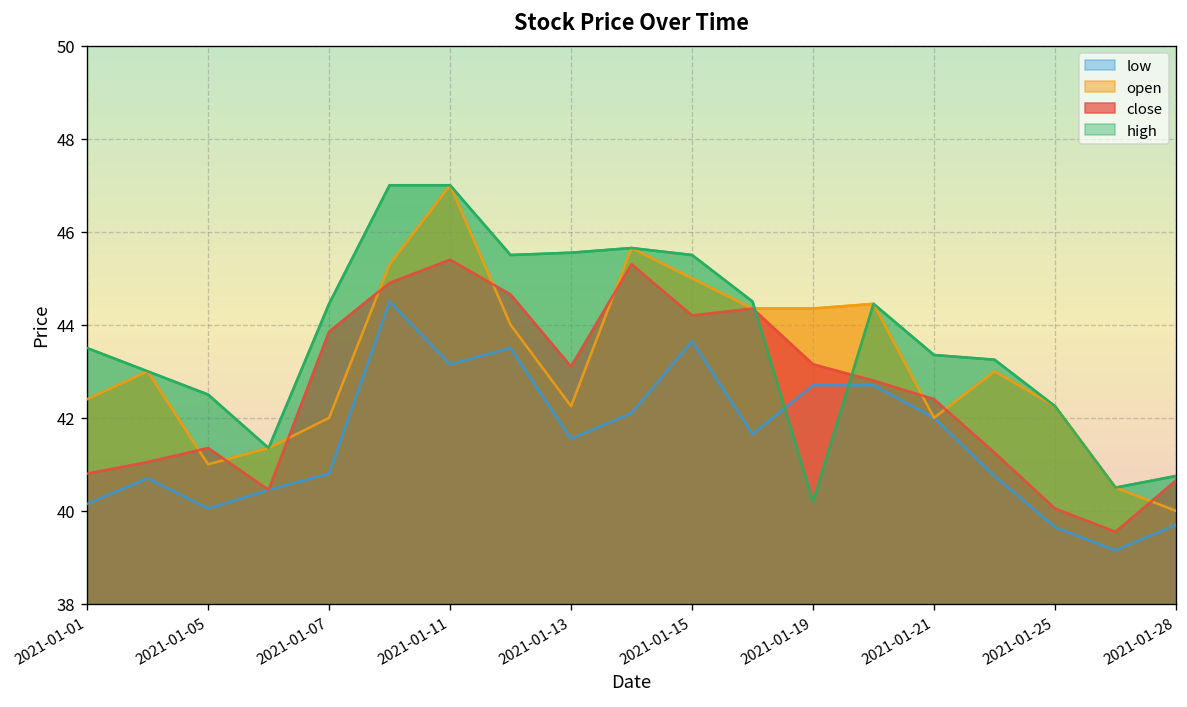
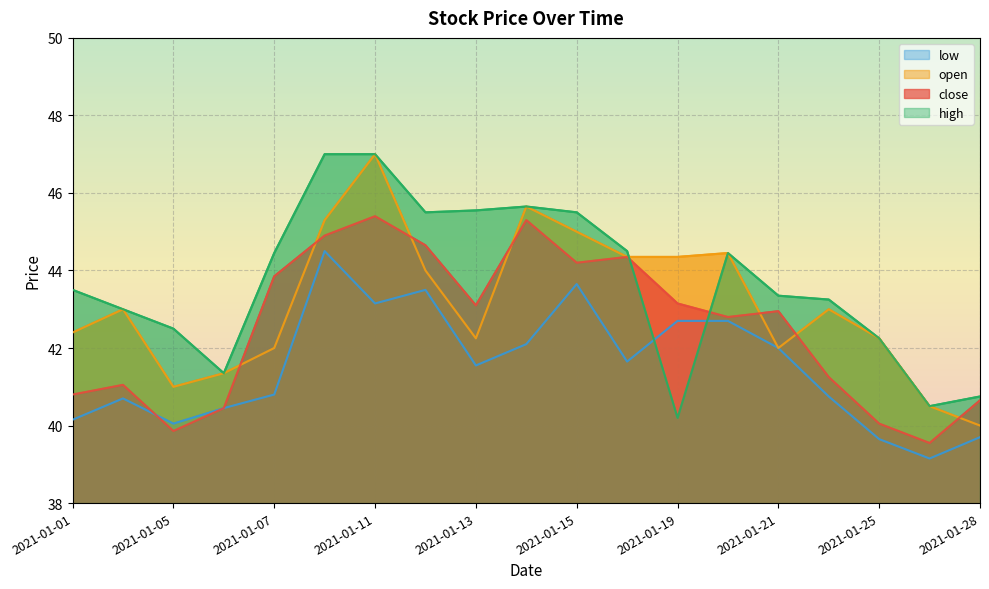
  {
    "low": {
      "2021-01-01": 40.2,
      "2021-01-05": 40.1,
      "2021-01-07": 40.8,
      "2021-01-11": 43.2,
      "2021-01-13": 41.6,
      "2021-01-15": 43.7,
      "2021-01-19": 42.7,
      "2021-01-25": 39.7,
      "2021-01-28": 39.7
    },
    "open": {
      "2021-01-01": 42.4,
      "2021-01-05": 41.0,
      "2021-01-07": 42.0,
      "2021-01-13": 42.3,
      "2021-01-15": 45.0,
      "2021-01-19": 44.4,
      "2021-01-28": 40.0
    },
    "close": {
      "2021-01-01": 40.8,
-     "2021-01-05": 41.4,
+     "2021-01-05": 39.9,
      "2021-01-07": 43.9,
      "2021-01-11": 45.4,
      "2021-01-13": 43.1,
      "2021-01-15": 44.2,
      "2021-01-19": 43.2,
-     "2021-01-21": 42.4,
+     "2021-01-21": 43.0,
      "2021-01-25": 40.1,
      "2021-01-28": 40.7
    },
    "high": {
      "2021-01-01": 43.5,
      "2021-01-05": 42.5,
      "2021-01-07": 44.5,
      "2021-01-13": 45.6,
      "2021-01-15": 45.5,
      "2021-01-19": 40.2,
      "2021-01-21": 43.4,
      "2021-01-28": 40.8
    }
  }
